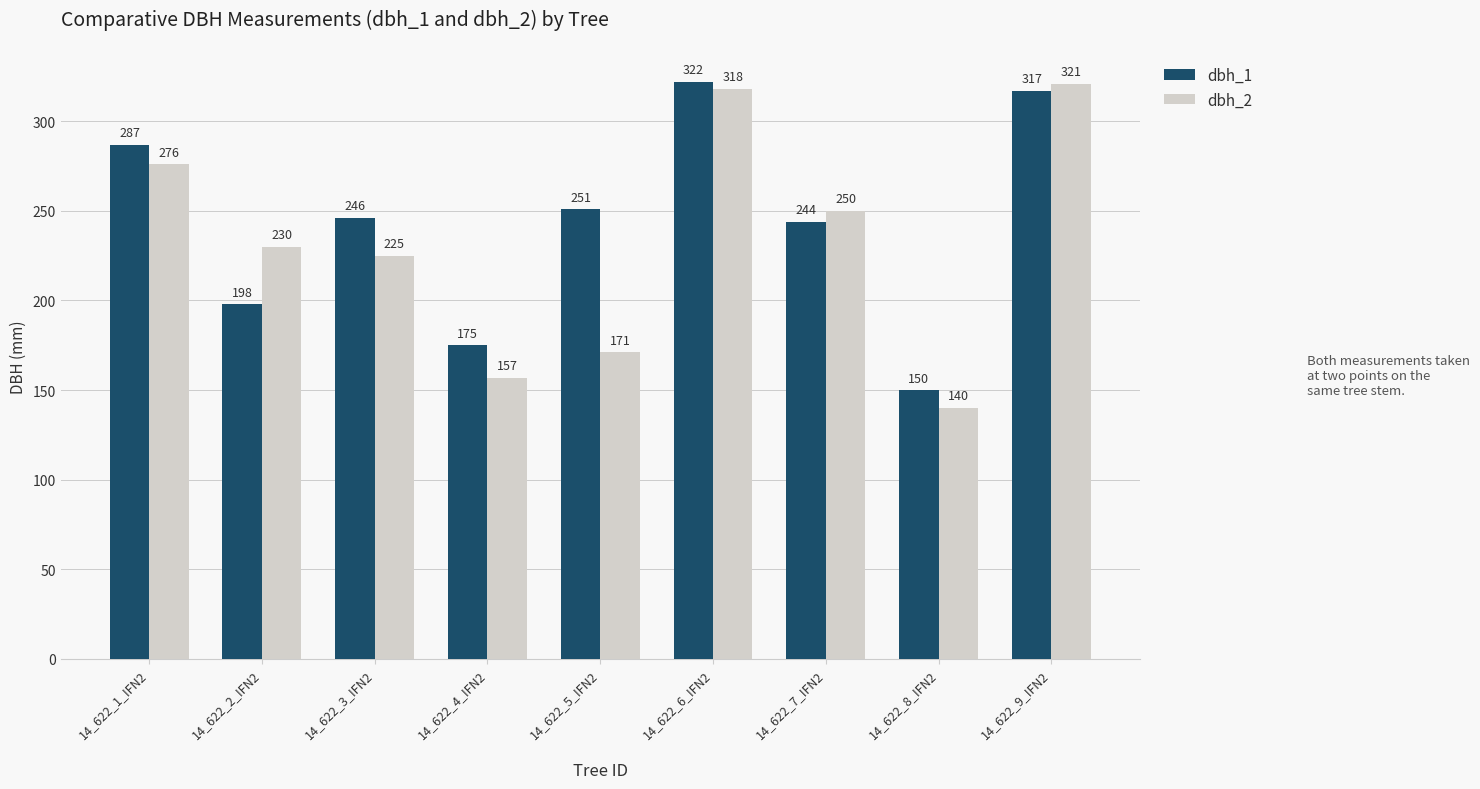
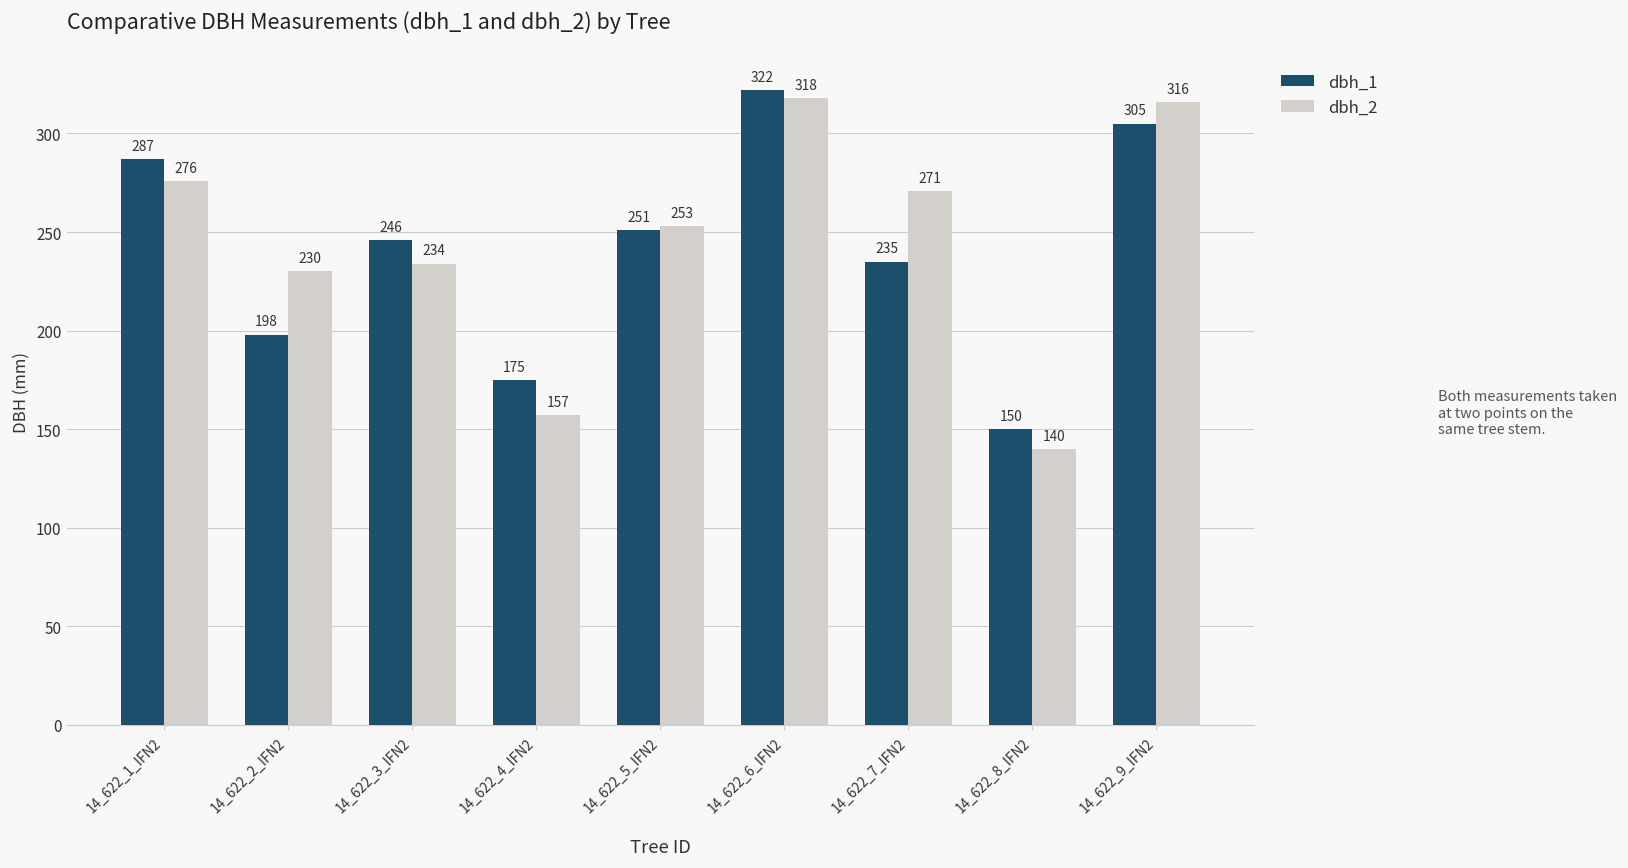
  {
    "dbh_1": {
      "14_622_1_IFN2": 287,
      "14_622_2_IFN2": 198,
      "14_622_3_IFN2": 246,
      "14_622_4_IFN2": 175,
      "14_622_5_IFN2": 251,
      "14_622_6_IFN2": 322,
-     "14_622_7_IFN2": 244,
+     "14_622_7_IFN2": 235,
      "14_622_8_IFN2": 150,
-     "14_622_9_IFN2": 317
+     "14_622_9_IFN2": 305
    },
    "dbh_2": {
      "14_622_1_IFN2": 276,
      "14_622_2_IFN2": 230,
-     "14_622_3_IFN2": 225,
+     "14_622_3_IFN2": 234,
      "14_622_4_IFN2": 157,
-     "14_622_5_IFN2": 171,
+     "14_622_5_IFN2": 253,
      "14_622_6_IFN2": 318,
-     "14_622_7_IFN2": 250,
+     "14_622_7_IFN2": 271,
      "14_622_8_IFN2": 140,
-     "14_622_9_IFN2": 321
+     "14_622_9_IFN2": 316
    }
  }
